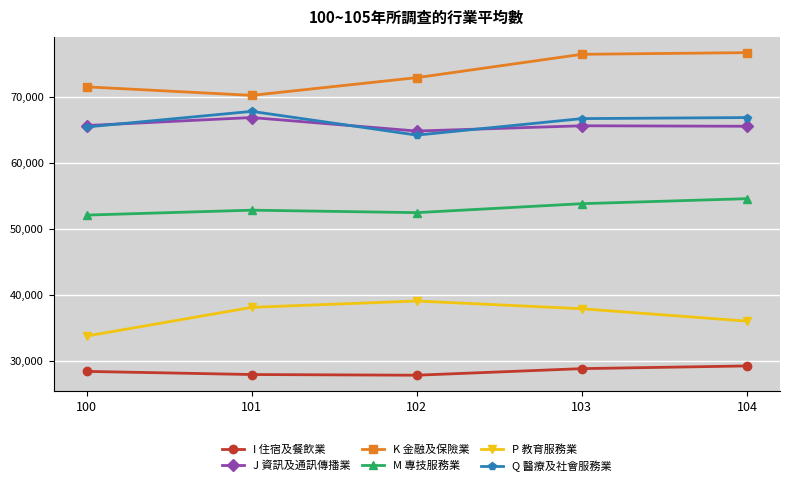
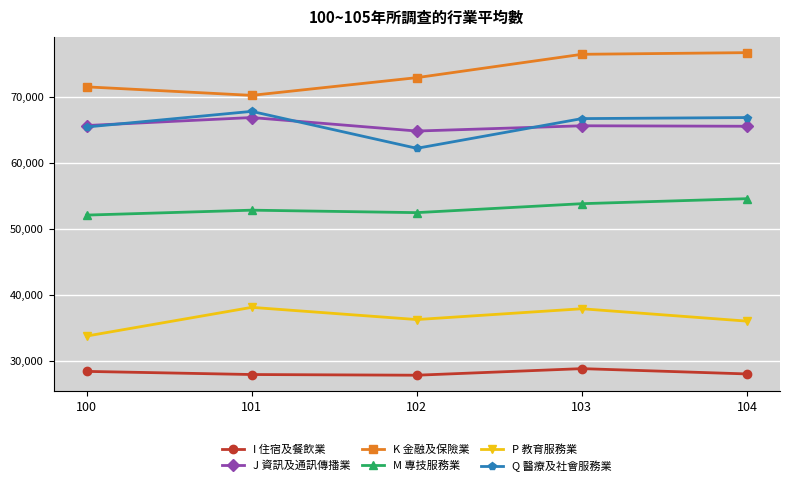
  {
    "I 住宿及餐飲業": {
      "100": "28,000",
      "101": "28,000",
      "102": "28,000",
      "103": "29,000",
-     "104": "29,000"
+     "104": "28,000"
    },
    "J 資訊及通訊傳播業": {
      "101": "67,000",
      "102": "65,000",
      "103": "66,000",
      "104": "66,000"
    },
    "K 金融及保險業": {
      "100": "71,000",
      "101": "70,000",
      "102": "73,000",
      "103": "76,000",
      "104": "77,000"
    },
    "M 專技服務業": {
      "100": "52,000",
      "101": "53,000",
      "102": "52,000",
      "103": "54,000",
      "104": "55,000"
    },
    "P 教育服務業": {
      "100": "34,000",
      "101": "38,000",
-     "102": "39,000",
+     "102": "36,000",
      "103": "38,000",
      "104": "36,000"
    },
    "Q 醫療及社會服務業": {
      "101": "68,000",
-     "102": "64,000",
+     "102": "62,000",
      "103": "67,000",
      "104": "67,000"
    }
  }
